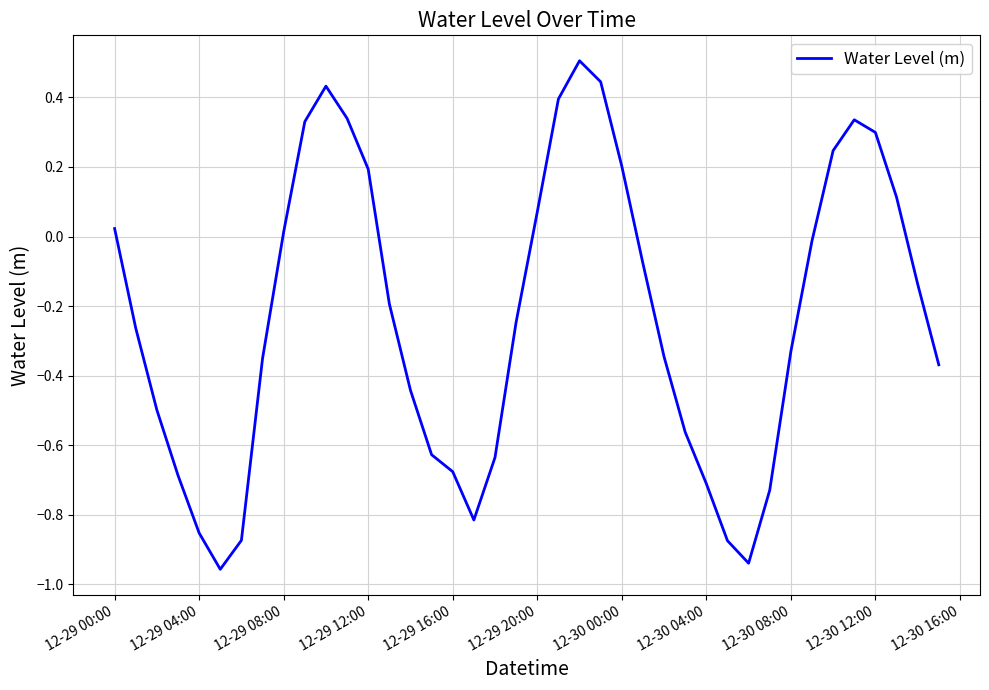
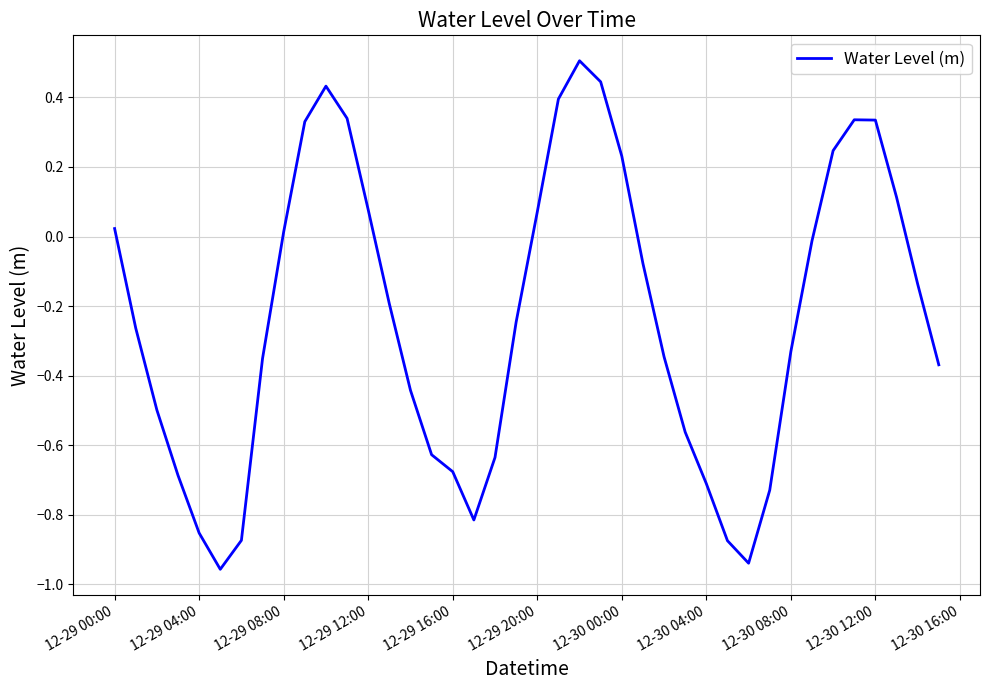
  {
    "12-29 00:00": 0.02,
    "12-29 04:00": -0.85,
    "12-29 08:00": 0.01,
-   "12-29 12:00": 0.19,
+   "12-29 12:00": 0.08,
    "12-29 16:00": -0.68,
    "12-29 20:00": 0.07,
-   "12-30 00:00": 0.20,
+   "12-30 00:00": 0.23,
    "12-30 04:00": -0.71,
    "12-30 08:00": -0.33,
-   "12-30 12:00": 0.30
+   "12-30 12:00": 0.33
  }
